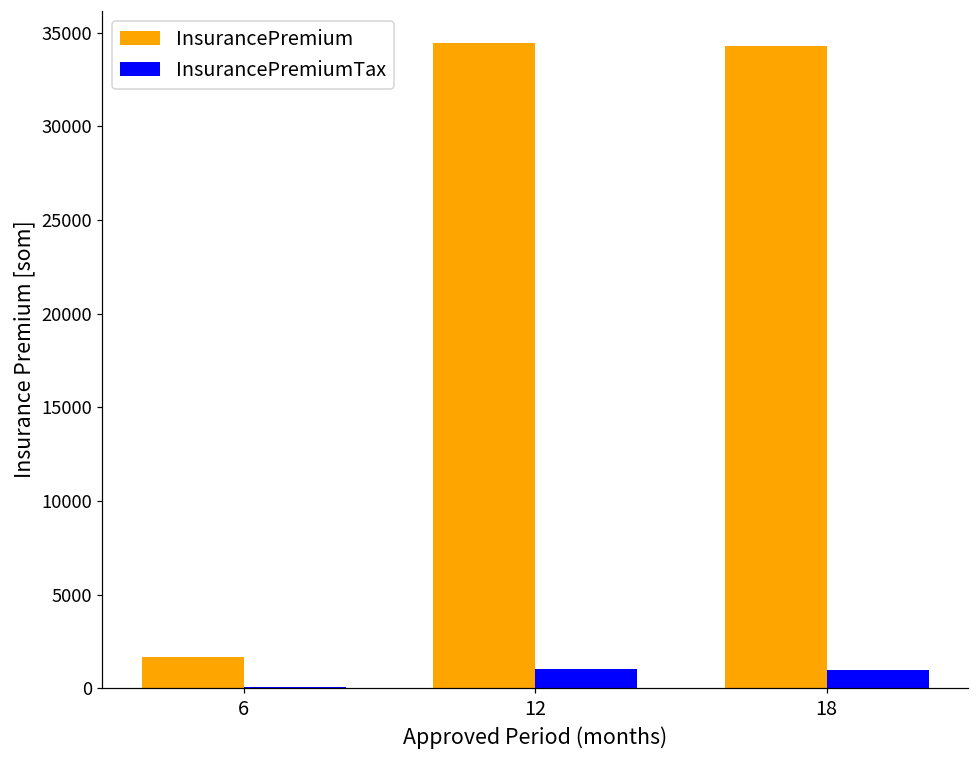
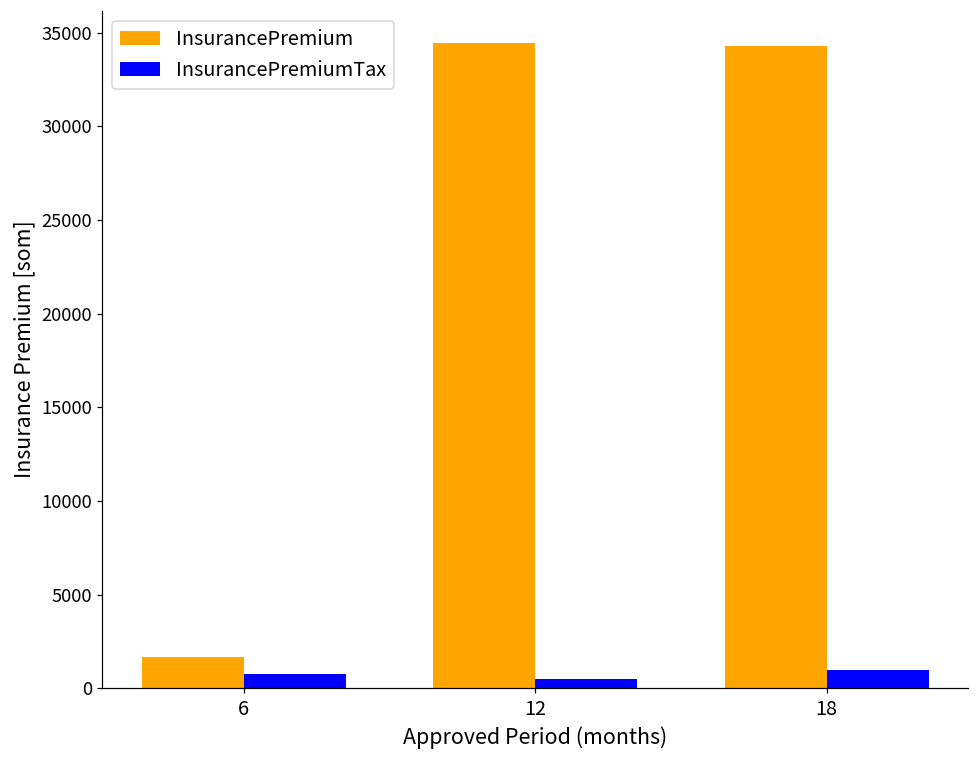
  {
    "InsurancePremium": {
      "6": 1700,
      "12": 34400,
      "18": 34300
    },
    "InsurancePremiumTax": {
-     "6": 100,
-     "12": 1000,
+     "6": 800,
+     "12": 500,
      "18": 1000
    }
  }
